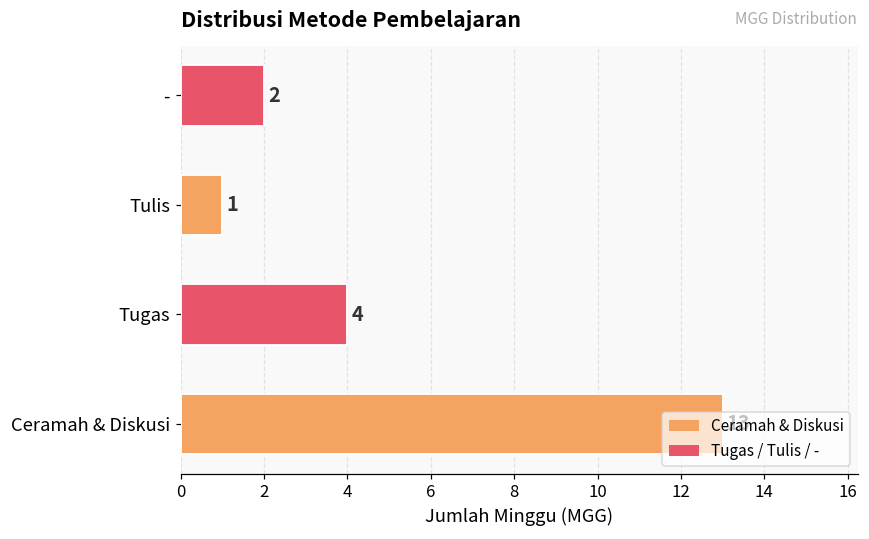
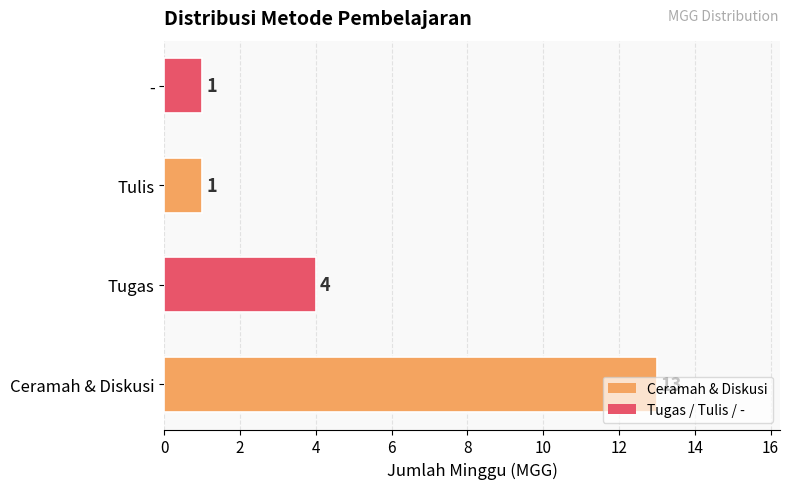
  {
-   "-": 2,
+   "-": 1,
    "Tulis": 1,
    "Tugas": 4
  }
